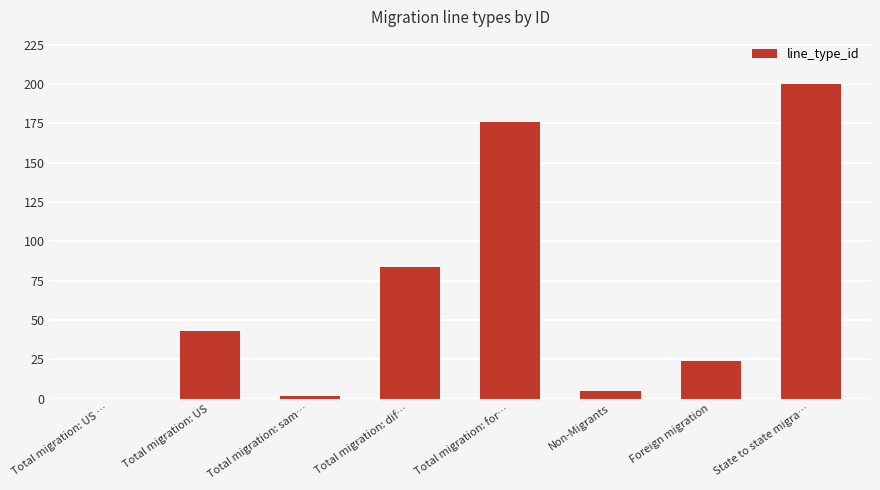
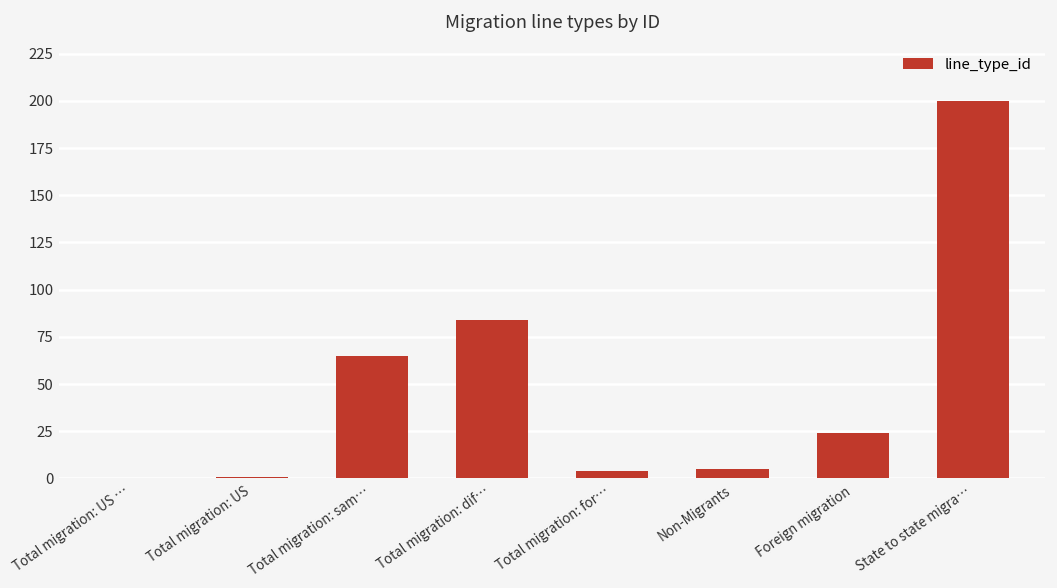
  {
    "Total migration: US …": 0,
-   "Total migration: US": 43,
-   "Total migration: sam…": 2,
+   "Total migration: US": 1,
+   "Total migration: sam…": 65,
    "Total migration: dif…": 84,
-   "Total migration: for…": 176,
+   "Total migration: for…": 4,
    "Non-Migrants": 5,
    "Foreign migration": 24,
    "State to state migra…": 200
  }
